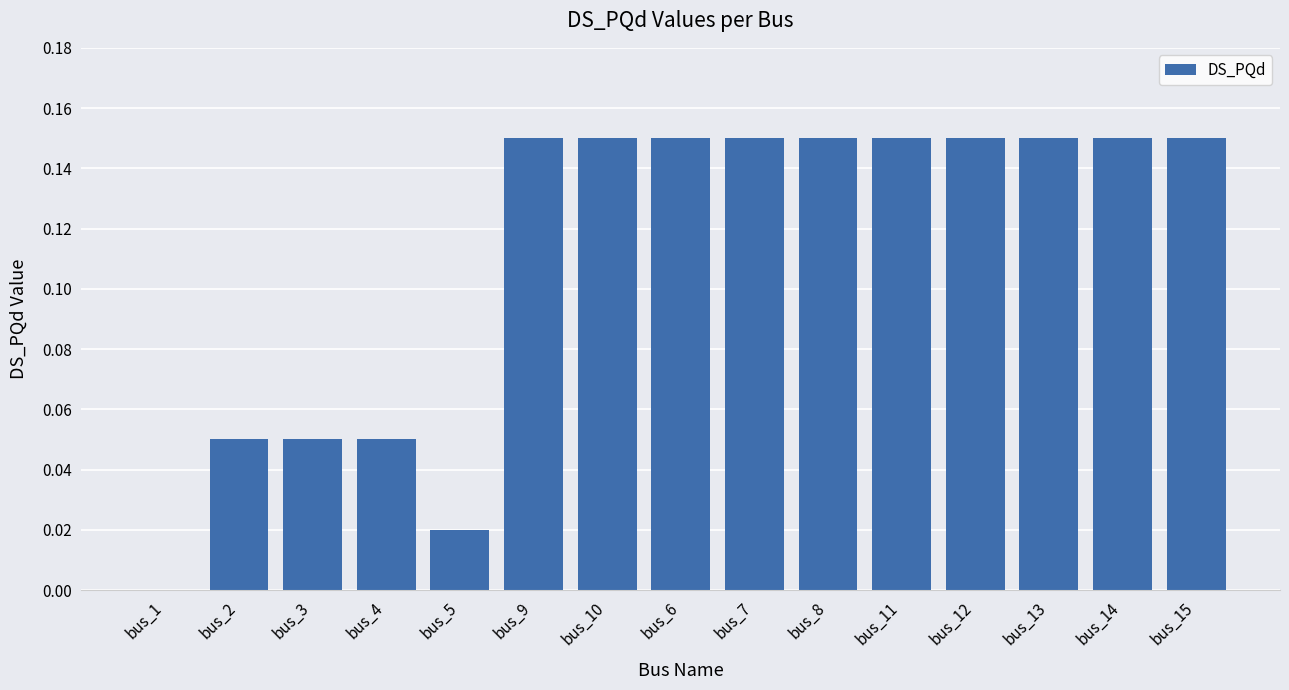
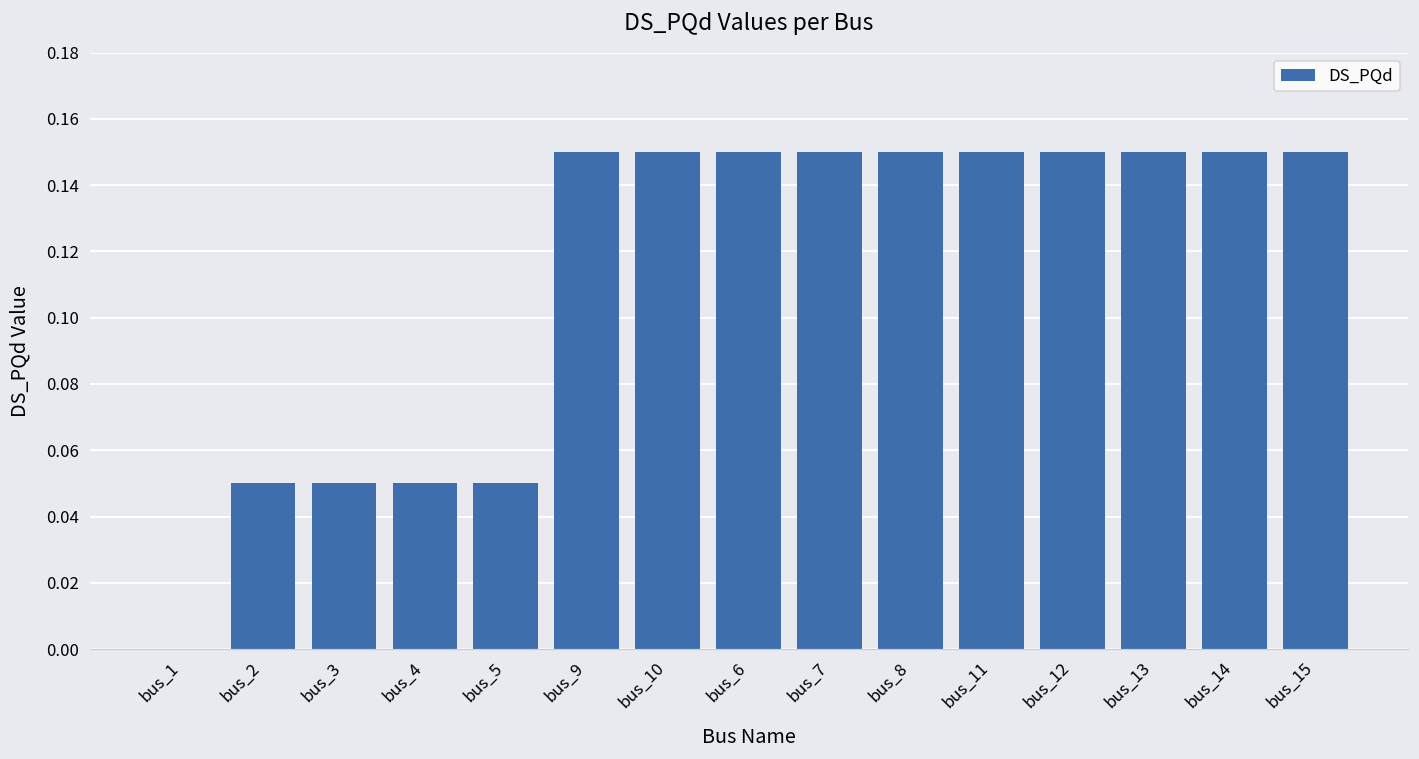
  {
    "bus_1": 0.00,
    "bus_2": 0.05,
    "bus_3": 0.05,
    "bus_4": 0.05,
-   "bus_5": 0.02,
+   "bus_5": 0.05,
    "bus_9": 0.15,
    "bus_10": 0.15,
    "bus_6": 0.15,
    "bus_7": 0.15,
    "bus_8": 0.15,
    "bus_11": 0.15,
    "bus_12": 0.15,
    "bus_13": 0.15,
    "bus_14": 0.15,
    "bus_15": 0.15
  }
